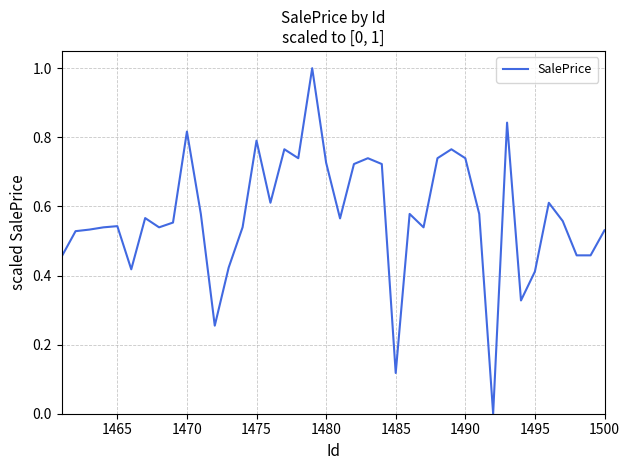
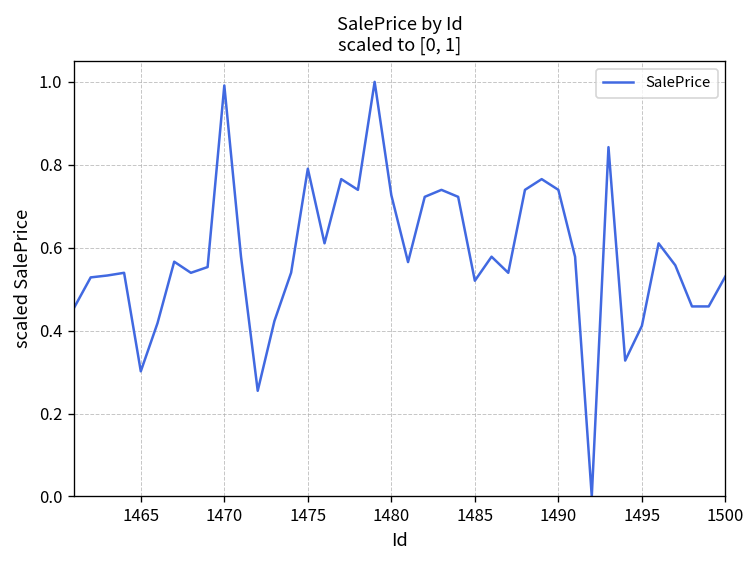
  {
-   "1465": 0.54,
-   "1470": 0.82,
+   "1465": 0.30,
+   "1470": 0.99,
    "1475": 0.79,
    "1480": 0.73,
-   "1485": 0.12,
+   "1485": 0.52,
    "1490": 0.74,
    "1495": 0.41,
    "1500": 0.53
  }
